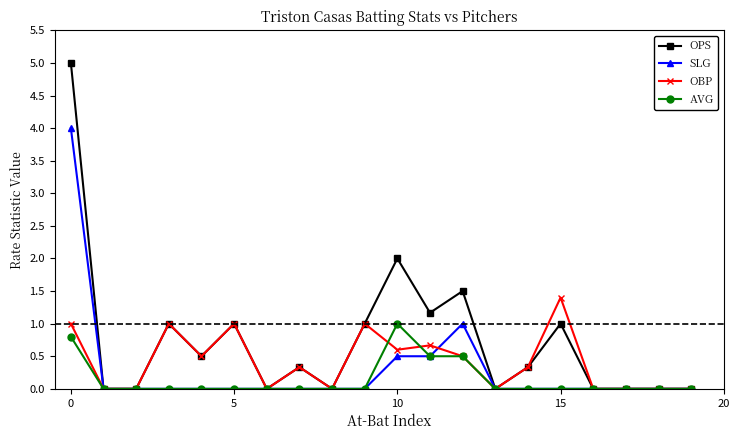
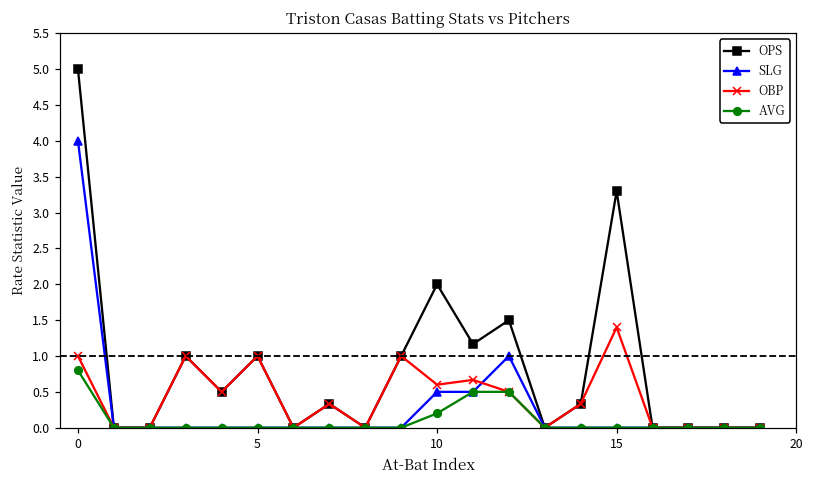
  {
    "OPS": {
      "0": 5.0,
      "10": 2.0,
-     "15": 1.0
+     "15": 3.3
    },
    "SLG": {
      "0": 4.0,
      "10": 0.5
    },
    "OBP": {
      "0": 1.0,
      "10": 0.6,
      "15": 1.4
    },
    "AVG": {
      "0": 0.8,
-     "10": 1.0
+     "10": 0.2
    }
  }
